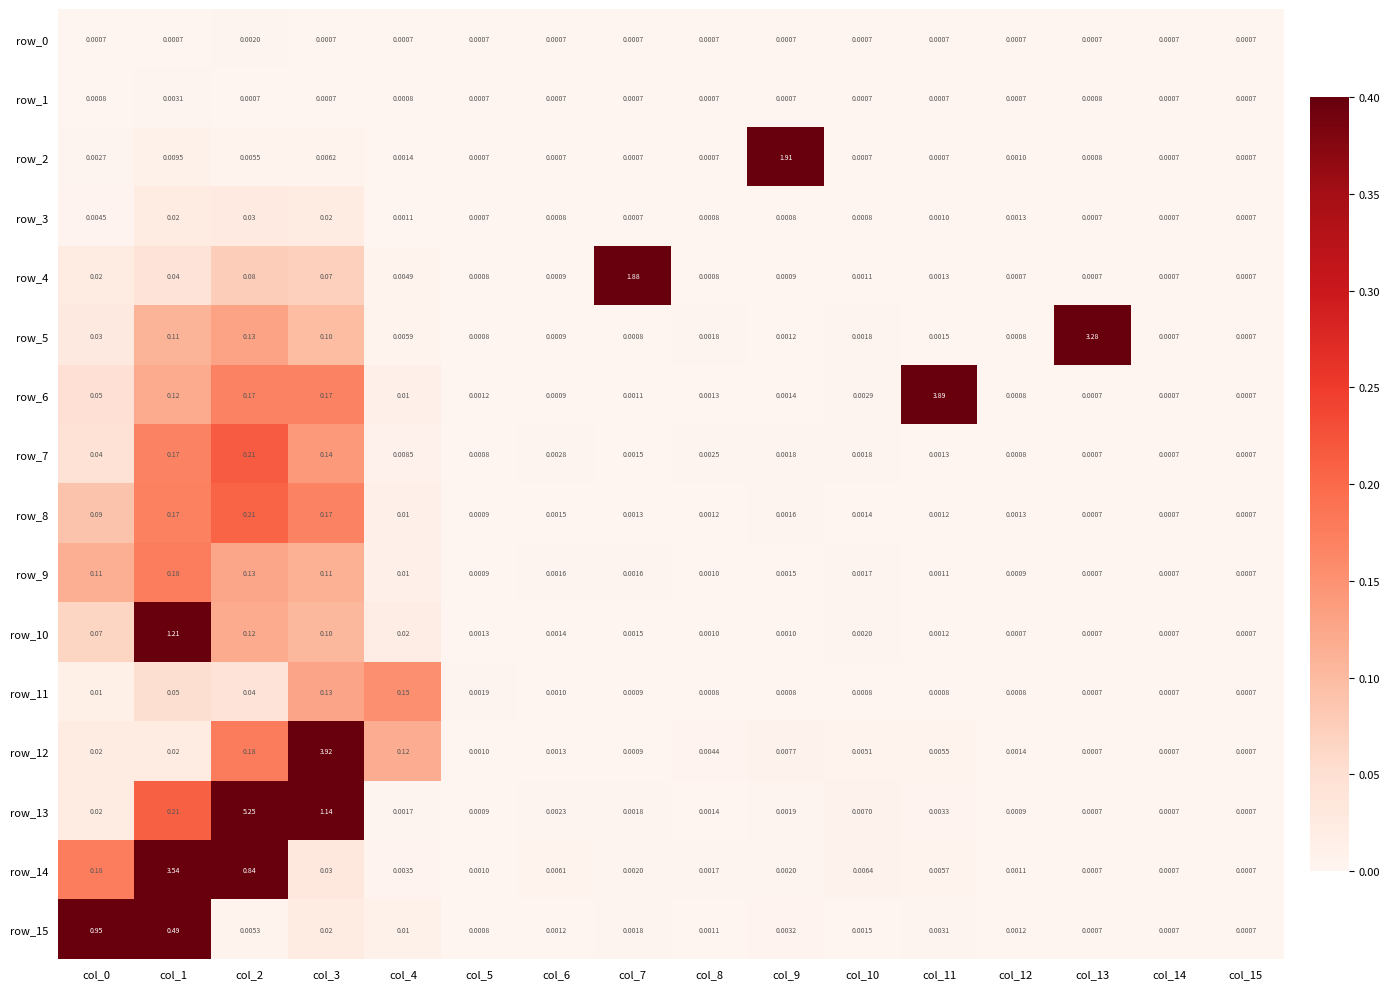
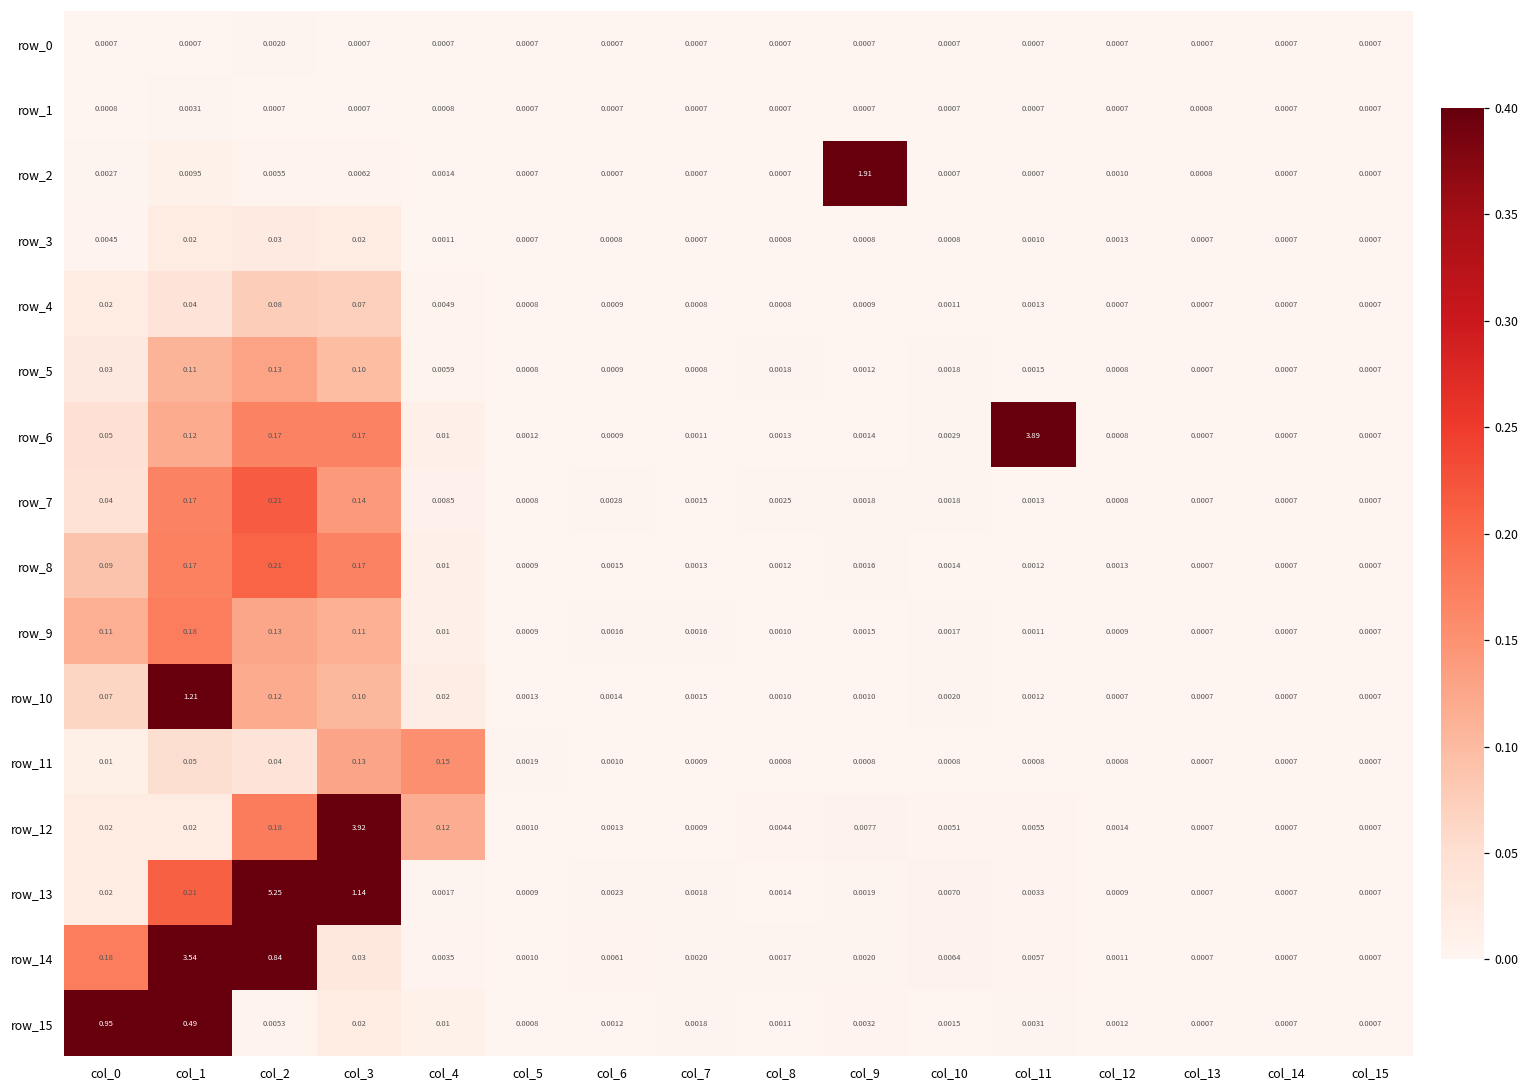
  {
    "row_4": {
      "col_0": 0.02,
      "col_1": 0.04,
      "col_2": 0.08,
      "col_3": 0.07,
      "col_4": 0.0049,
      "col_5": 0.0008,
      "col_6": 0.0009,
-     "col_7": 1.88,
+     "col_7": 0.0008,
      "col_8": 0.0008,
      "col_9": 0.0009,
      "col_10": 0.0011,
      "col_11": 0.0013,
      "col_12": 0.0007,
      "col_13": 0.0007,
      "col_14": 0.0007,
      "col_15": 0.0007
    },
    "row_5": {
      "col_0": 0.03,
      "col_1": 0.11,
      "col_2": 0.13,
      "col_3": 0.10,
      "col_4": 0.0059,
      "col_5": 0.0008,
      "col_6": 0.0009,
      "col_7": 0.0008,
      "col_8": 0.0018,
      "col_9": 0.0012,
      "col_10": 0.0018,
      "col_11": 0.0015,
      "col_12": 0.0008,
-     "col_13": 3.28,
+     "col_13": 0.0007,
      "col_14": 0.0007,
      "col_15": 0.0007
    }
  }
